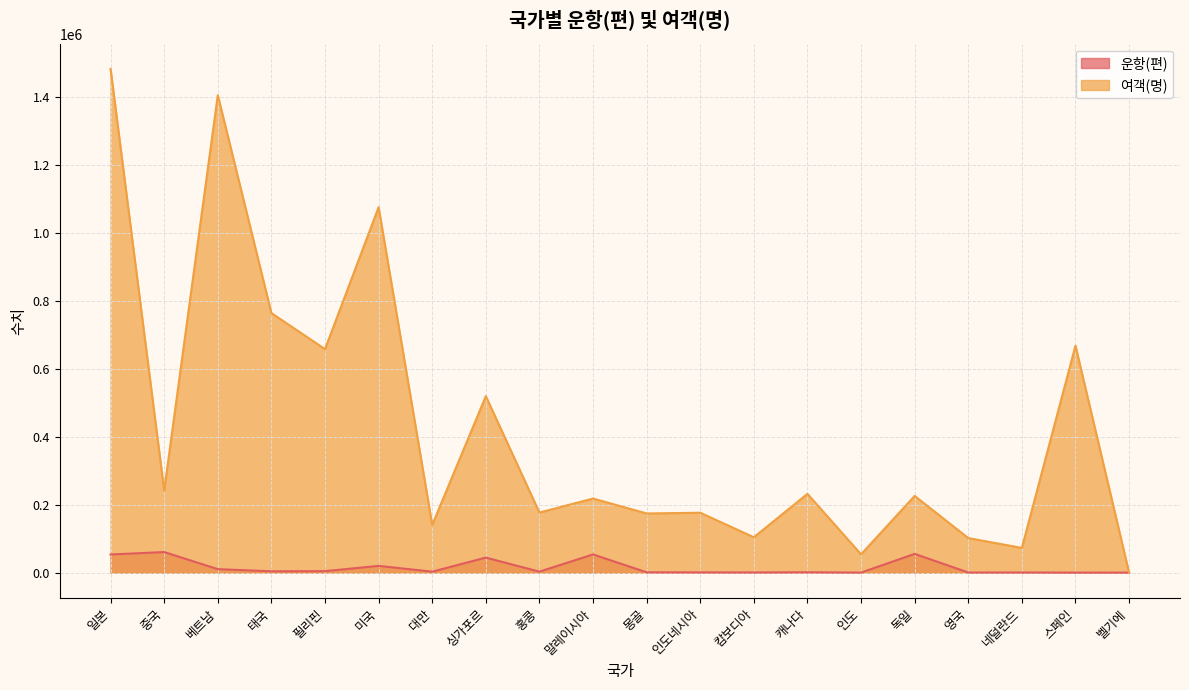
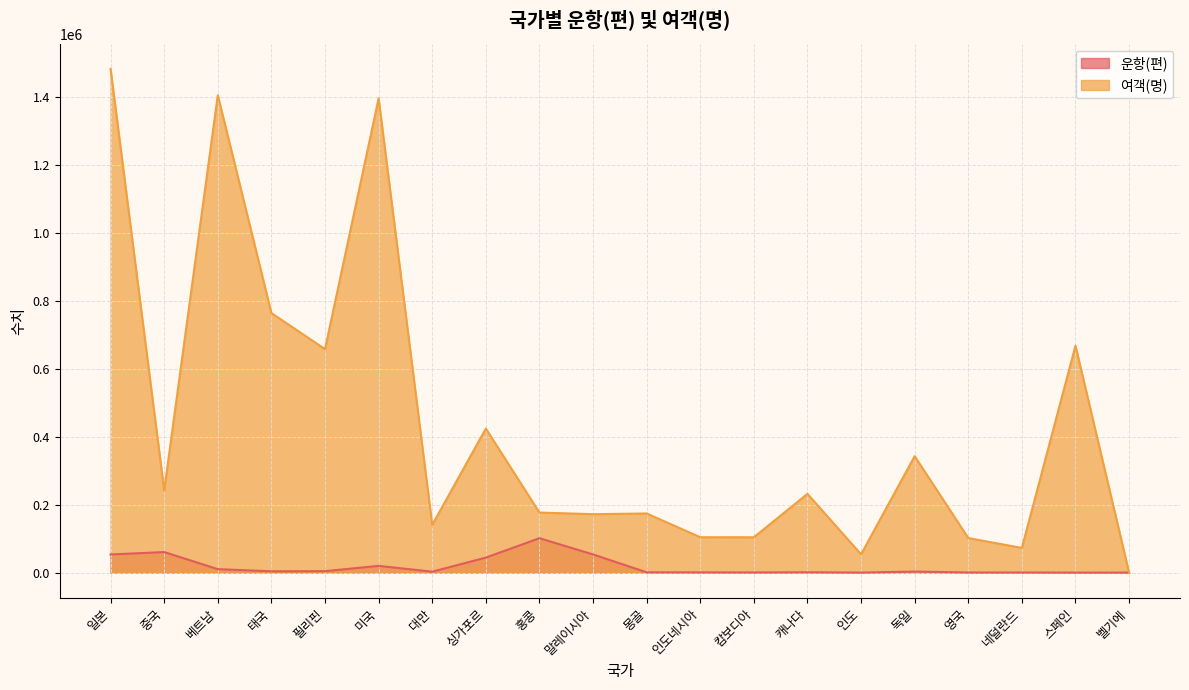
  {
    "운항(편)": {
      "일본": 50000,
      "중국": 60000,
      "베트남": 10000,
      "태국": 0,
      "필리핀": 0,
      "미국": 20000,
      "대만": 0,
      "싱가포르": 40000,
-     "홍콩": 0,
+     "홍콩": 100000,
      "말레이시아": 50000,
      "몽골": 0,
      "인도네시아": 0,
      "캄보디아": 0,
      "캐나다": 0,
      "인도": 0,
-     "독일": 60000,
+     "독일": 0,
      "영국": 0,
      "네덜란드": 0,
      "스페인": 0
    },
    "여객(명)": {
      "일본": 1480000,
      "중국": 240000,
      "베트남": 1410000,
      "태국": 760000,
      "필리핀": 660000,
-     "미국": 1080000,
+     "미국": 1400000,
      "대만": 140000,
-     "싱가포르": 520000,
+     "싱가포르": 420000,
      "홍콩": 180000,
-     "말레이시아": 220000,
+     "말레이시아": 170000,
      "몽골": 170000,
-     "인도네시아": 180000,
+     "인도네시아": 100000,
      "캄보디아": 100000,
      "캐나다": 230000,
      "인도": 50000,
-     "독일": 230000,
+     "독일": 340000,
      "영국": 100000,
      "네덜란드": 70000,
      "스페인": 670000
    }
  }
